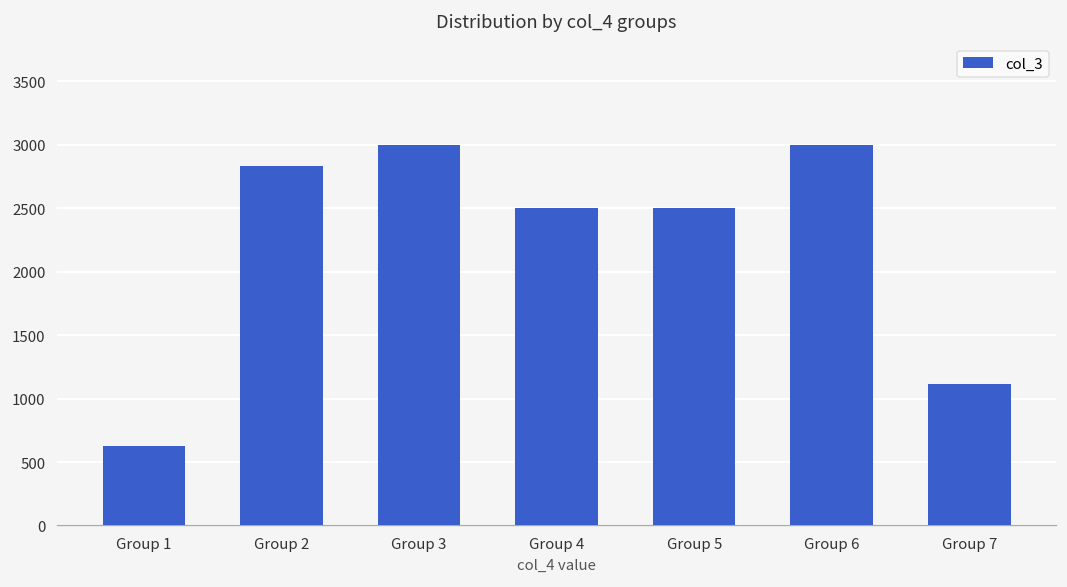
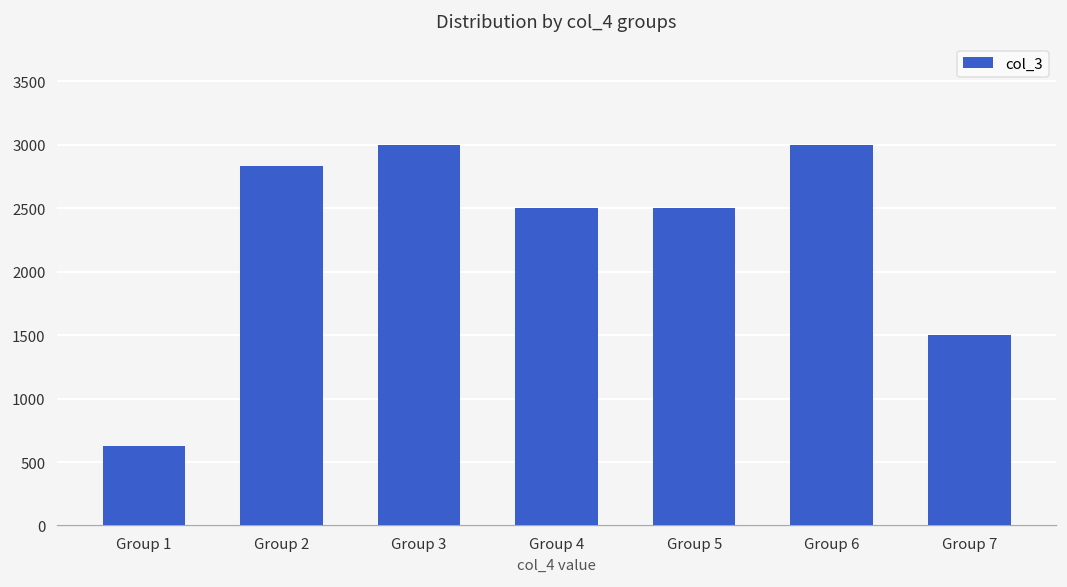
  {
    "Group 1": 630,
    "Group 2": 2830,
    "Group 3": 3000,
    "Group 4": 2500,
    "Group 5": 2500,
    "Group 6": 3000,
-   "Group 7": 1110
+   "Group 7": 1500
  }
